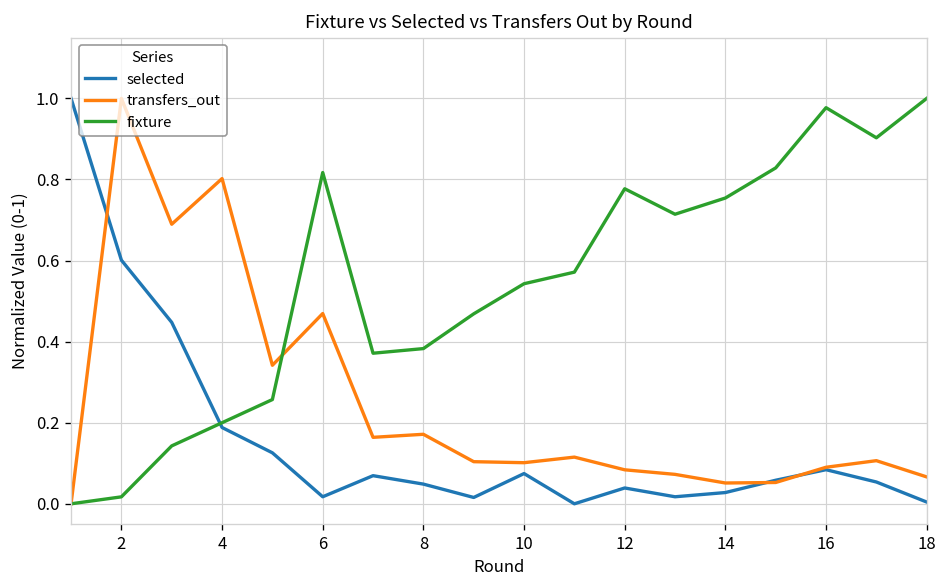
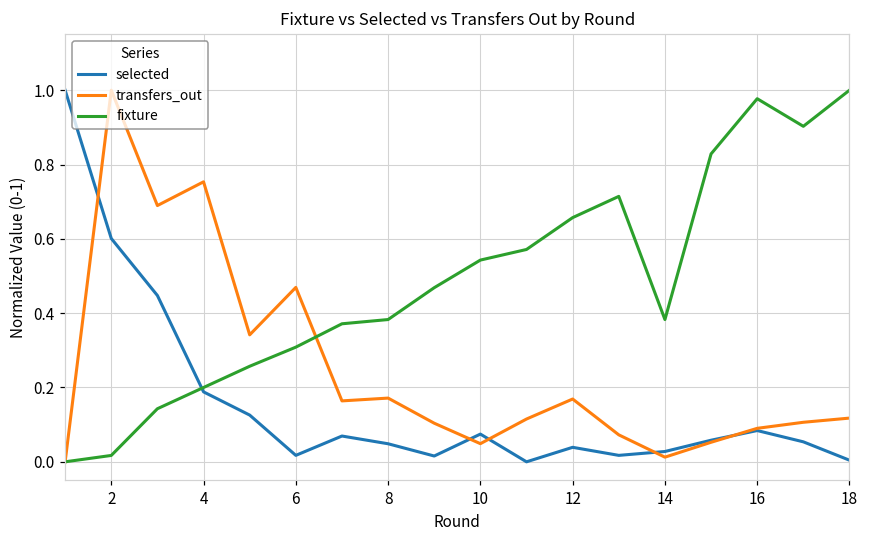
  {
    "selected": {
      "2": 0.60,
      "4": 0.19,
      "6": 0.02,
      "8": 0.05,
      "10": 0.07,
      "12": 0.04,
      "14": 0.03,
      "18": 0.00
    },
    "transfers_out": {
-     "4": 0.80,
+     "4": 0.75,
      "6": 0.47,
      "8": 0.17,
-     "10": 0.10,
-     "12": 0.08,
-     "14": 0.05,
-     "18": 0.07
+     "10": 0.05,
+     "12": 0.17,
+     "14": 0.01,
+     "18": 0.12
    },
    "fixture": {
      "2": 0.02,
      "4": 0.20,
-     "6": 0.82,
+     "6": 0.31,
      "8": 0.38,
      "10": 0.54,
-     "12": 0.78,
-     "14": 0.75,
+     "12": 0.66,
+     "14": 0.38,
      "16": 0.98,
      "18": 1.00
    }
  }
